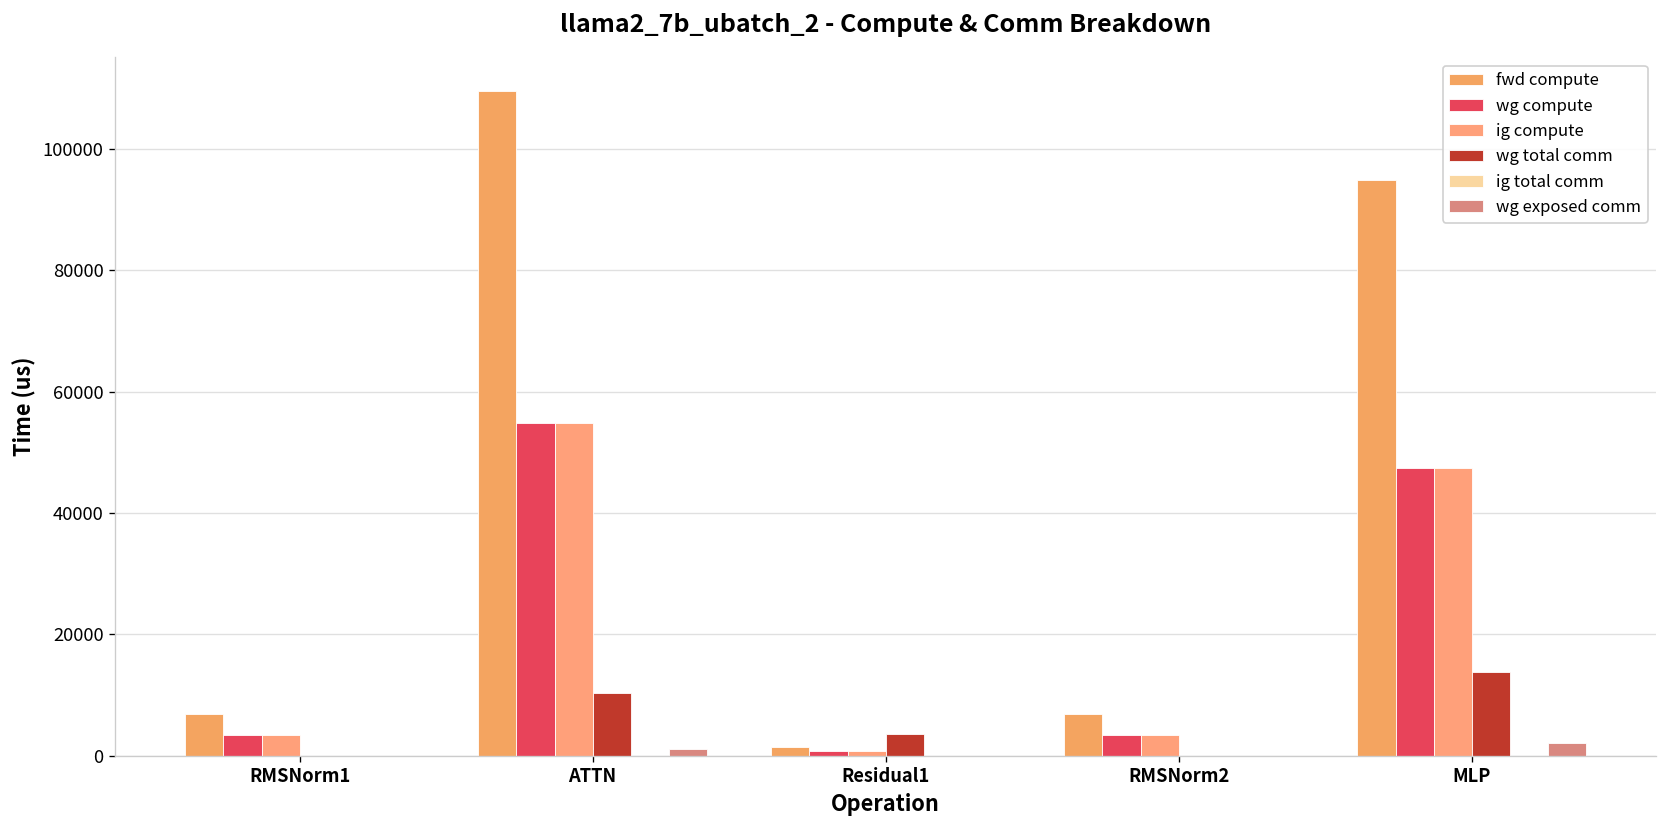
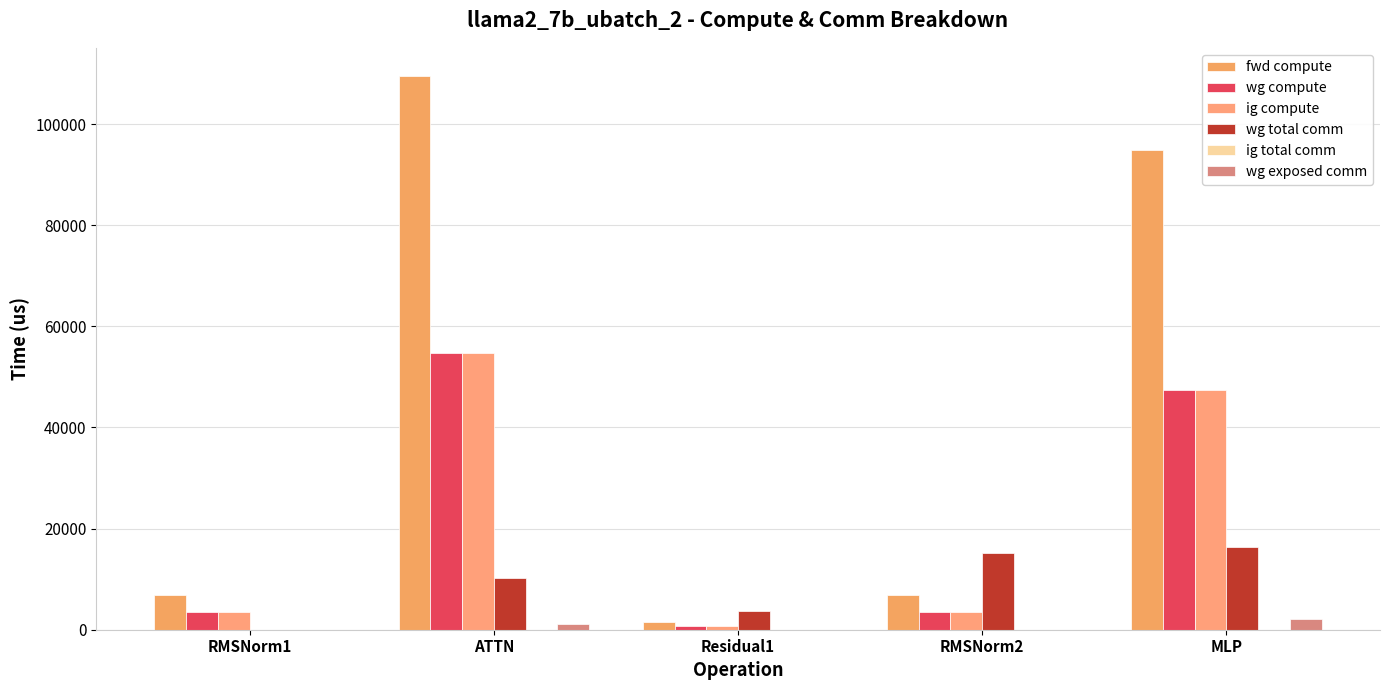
  {
    "wg compute": {
      "RMSNorm1": 3000,
      "ATTN": 55000,
      "Residual1": 1000,
      "RMSNorm2": 3000,
      "MLP": 47000
    },
    "wg total comm": {
      "RMSNorm1": 0,
      "ATTN": 10000,
      "Residual1": 4000,
-     "RMSNorm2": 0,
-     "MLP": 14000
+     "RMSNorm2": 15000,
+     "MLP": 16000
    },
    "ig total comm": {
      "RMSNorm1": 0,
      "ATTN": 0,
      "Residual1": 0,
      "RMSNorm2": 0,
      "MLP": 0
    }
  }
